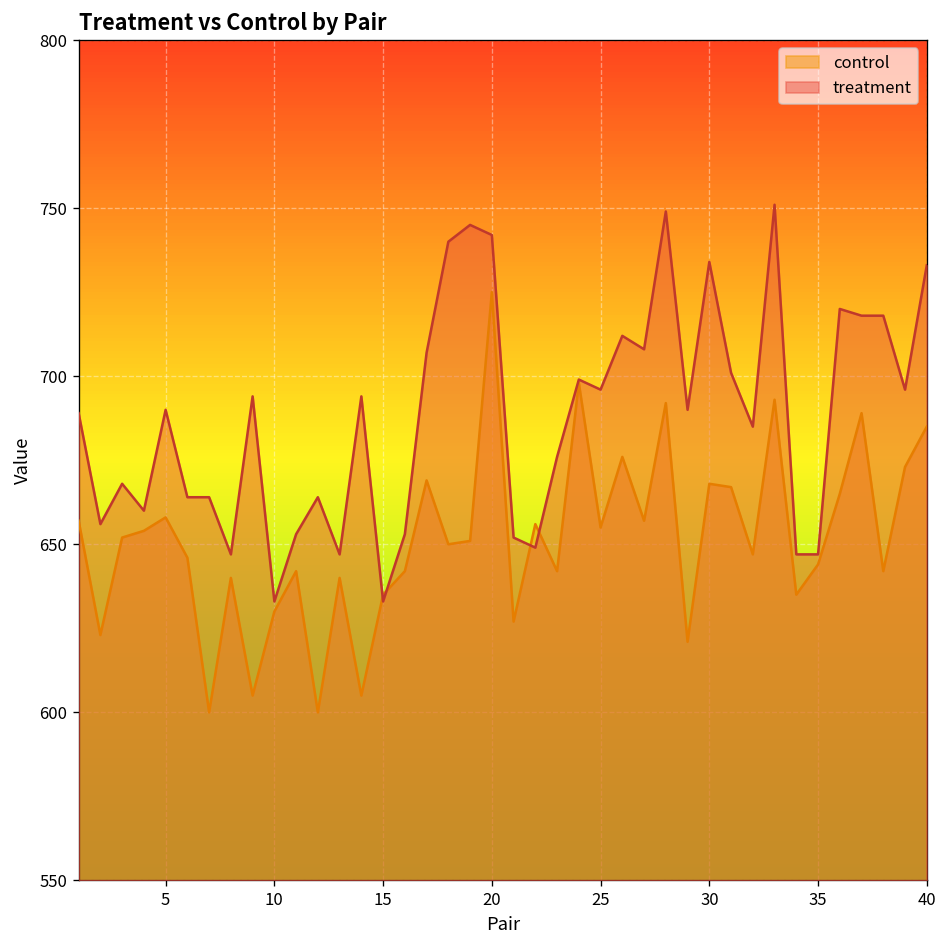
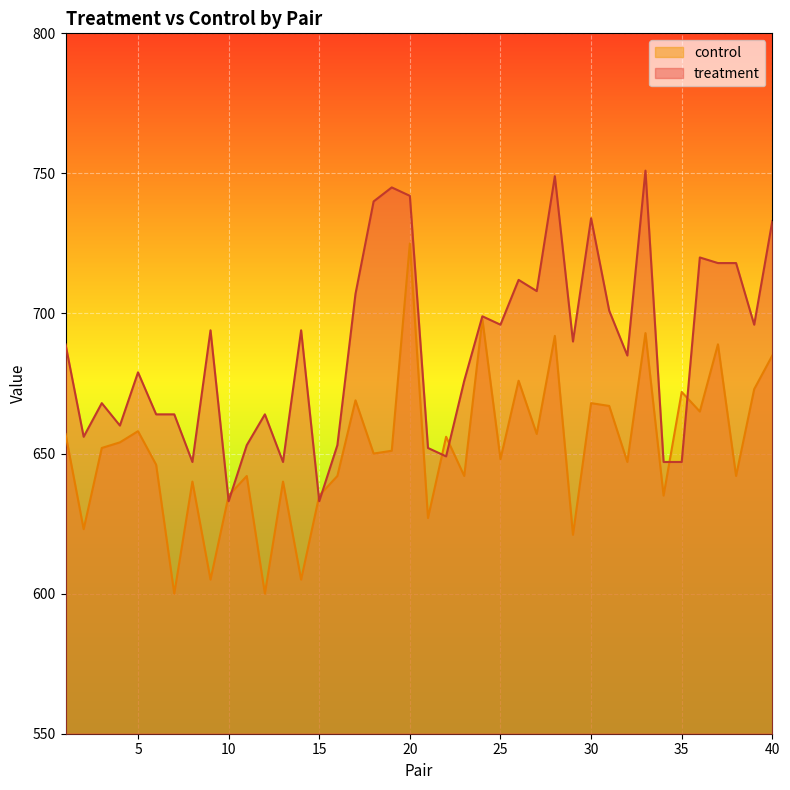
  {
    "control": {
      "5": 658,
-     "10": 630,
+     "10": 635,
      "15": 635,
      "20": 725,
-     "25": 655,
+     "25": 648,
      "30": 668,
-     "35": 644,
+     "35": 672,
      "40": 685
    },
    "treatment": {
-     "5": 690,
+     "5": 679,
      "10": 633,
      "15": 633,
      "20": 742,
      "25": 696,
      "30": 734,
      "35": 647,
      "40": 733
    }
  }
